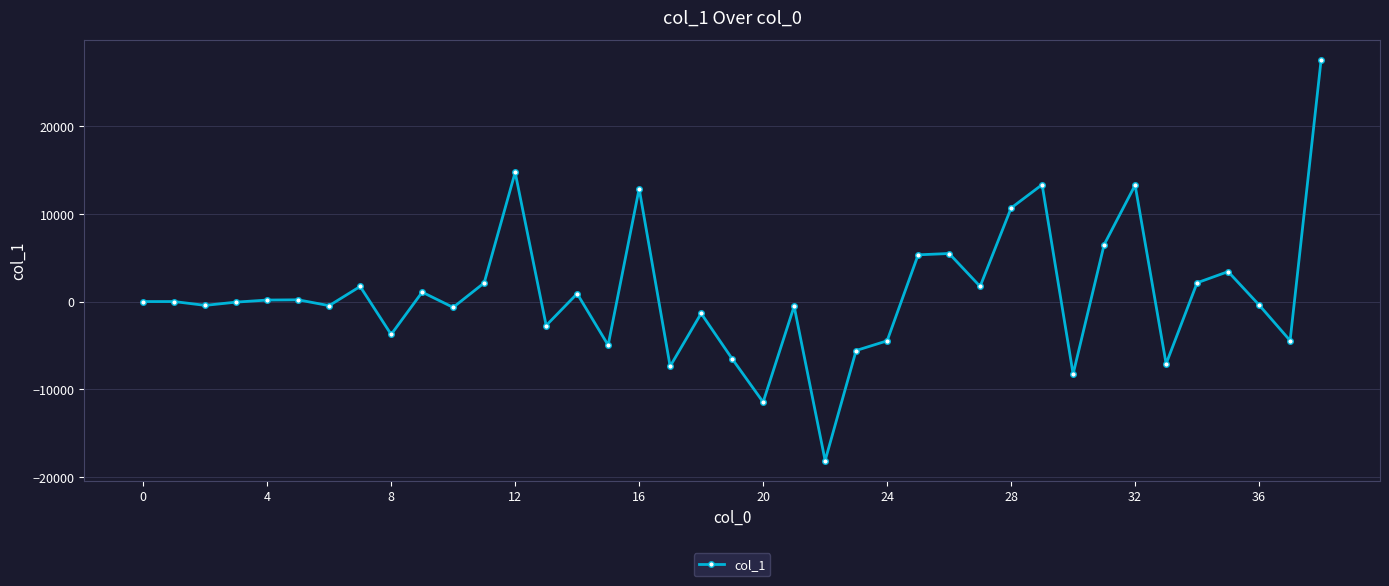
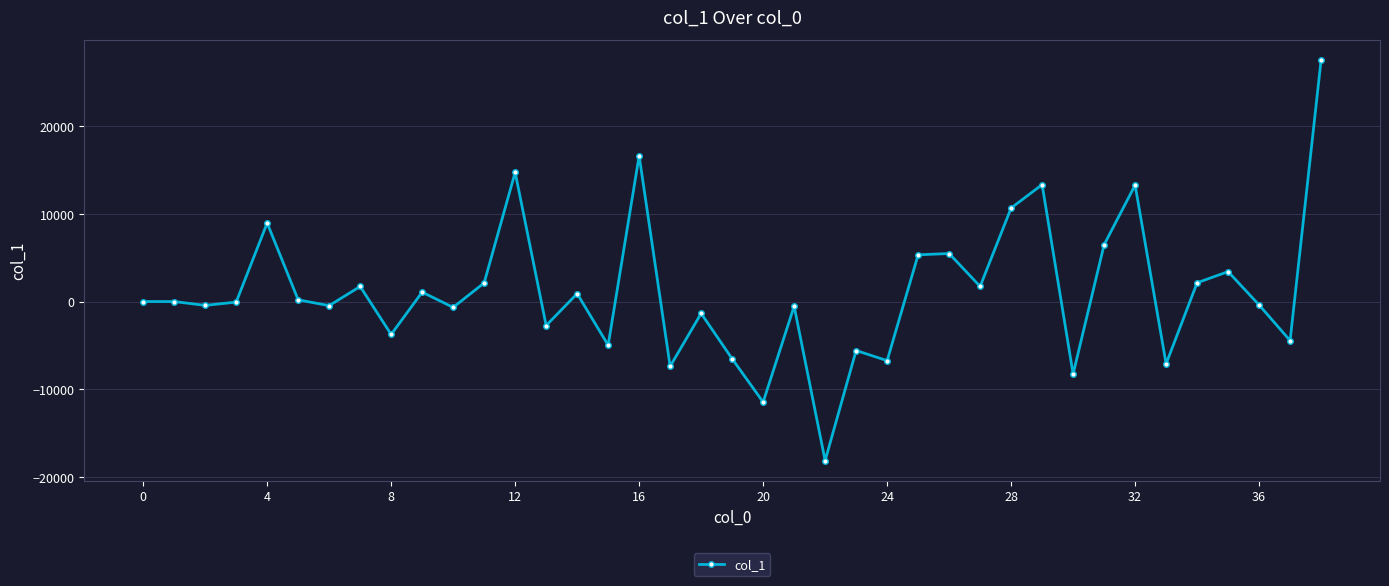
  {
    "0": 0,
-   "4": 0,
+   "4": 9000,
    "8": -4000,
    "12": 15000,
-   "16": 13000,
+   "16": 17000,
    "20": -11000,
-   "24": -4000,
+   "24": -7000,
    "28": 11000,
    "32": 13000,
    "36": 0
  }
